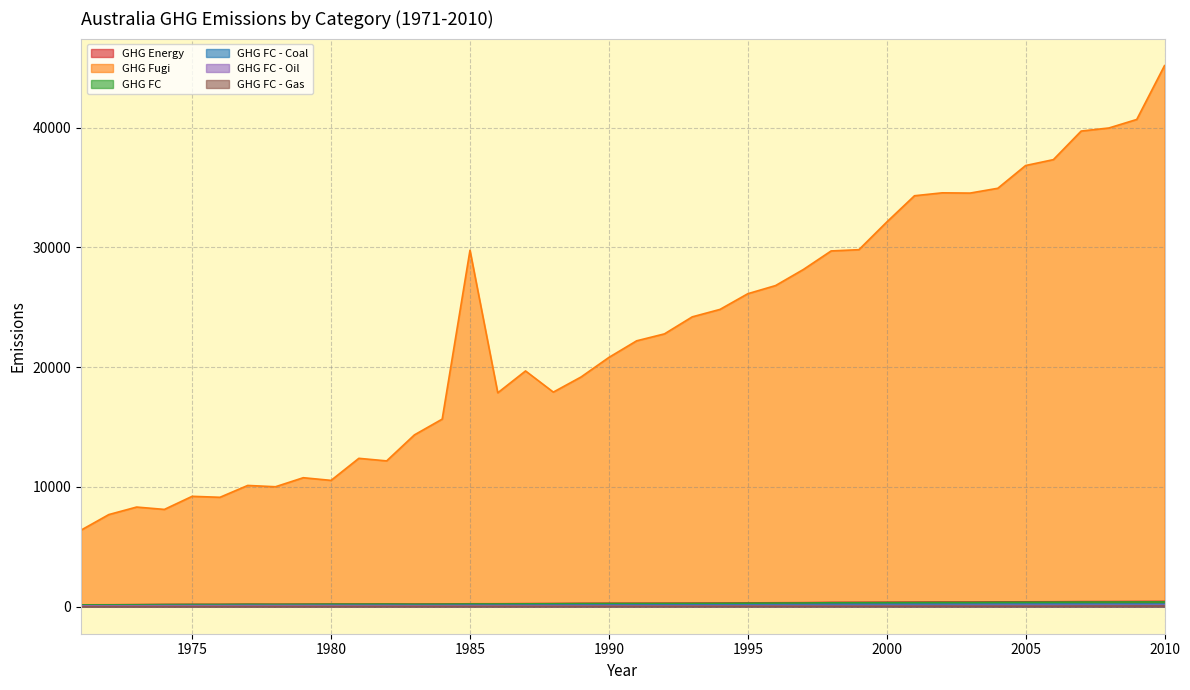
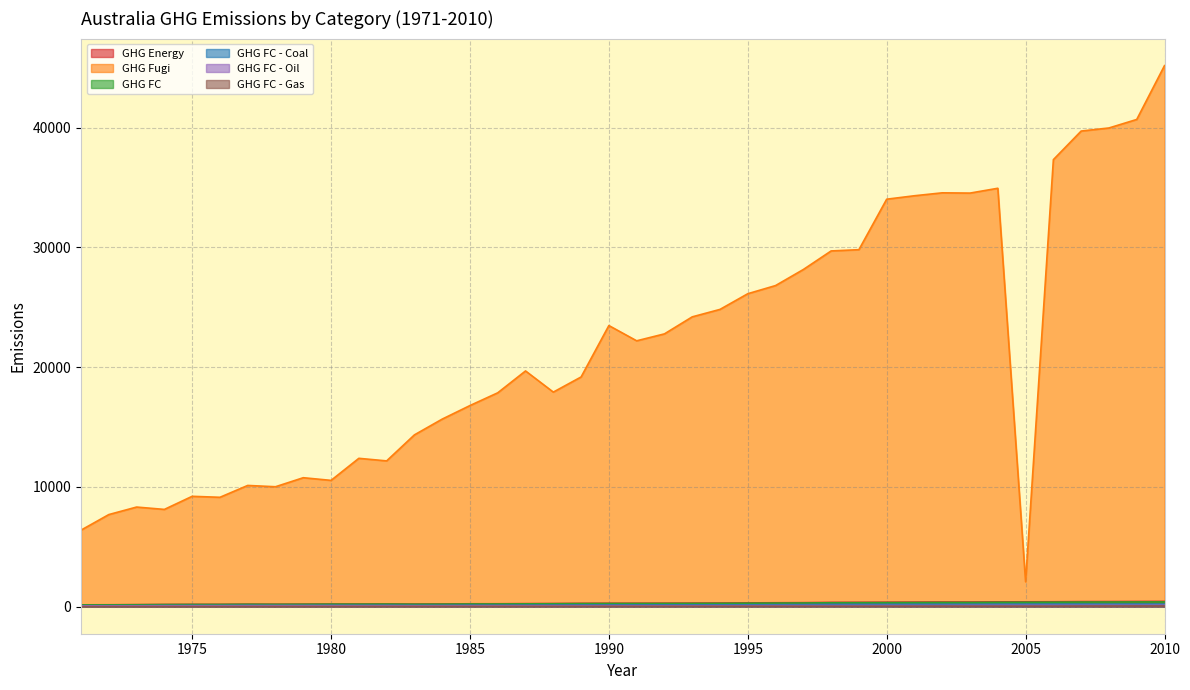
  {
    "GHG Fugi": {
      "1975": 9200,
      "1980": 10500,
-     "1985": 29800,
-     "1990": 20800,
+     "1985": 16800,
+     "1990": 23500,
      "1995": 26100,
-     "2000": 32100,
-     "2005": 36800,
+     "2000": 34000,
+     "2005": 2100,
      "2010": 45200
    }
  }
